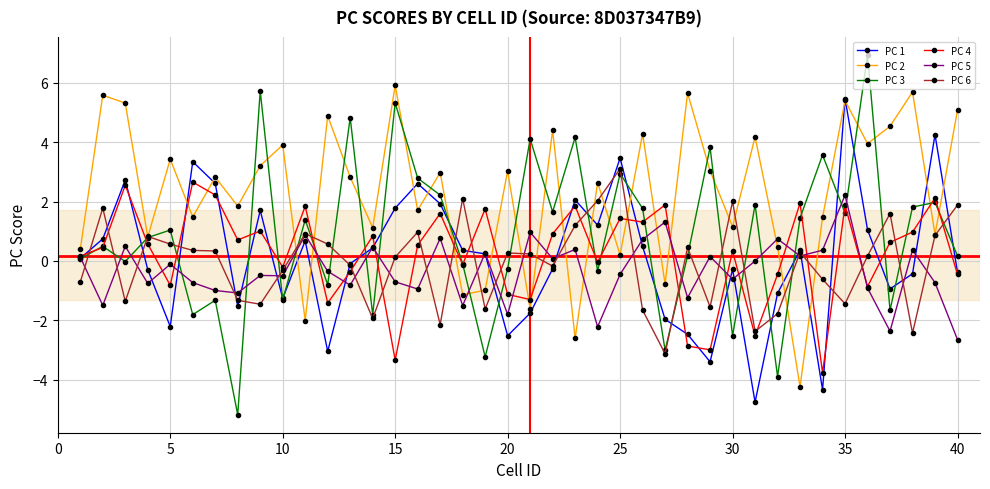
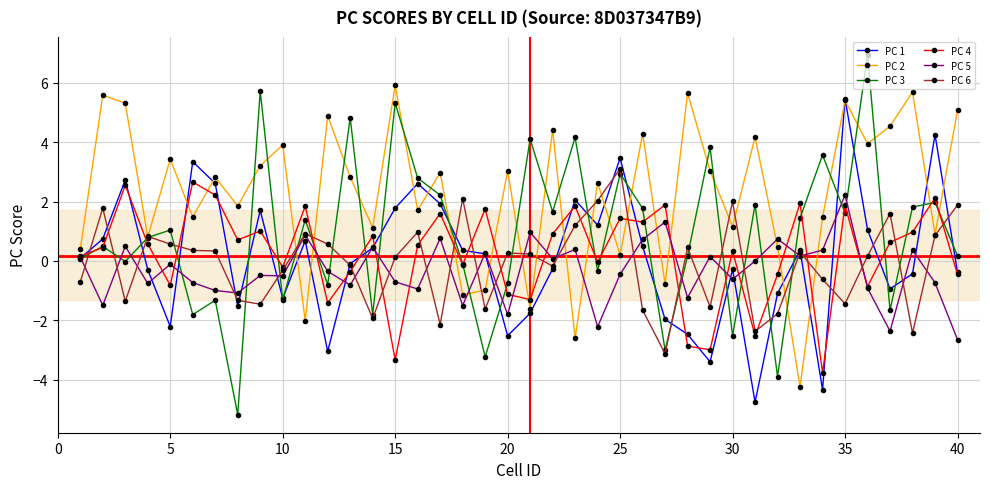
  {
    "PC 1": {
      "5": -2.2,
      "15": 1.8,
      "20": -2.5,
      "25": 3.5,
      "30": -0.3
    },
    "PC 2": {
      "5": 3.4,
      "10": 3.9,
      "15": 5.9,
      "20": 3.0,
      "25": 0.2,
      "30": 1.2,
      "40": 5.1
    },
    "PC 3": {
      "5": 1.0,
      "15": 5.3,
-     "20": -0.3,
+     "20": -0.8,
      "25": 2.9,
      "30": -2.5,
      "35": 1.6,
      "40": 0.2
    },
    "PC 4": {
      "5": -0.8,
      "10": -0.2,
      "15": -3.3,
      "20": -1.1,
      "25": 1.4,
      "30": 0.3,
      "35": 1.9
    },
    "PC 5": {
      "5": -0.1,
      "10": -0.5,
      "15": -0.7,
      "20": -1.8,
      "25": -0.5,
      "30": -0.6,
      "35": 2.2,
      "40": -2.7
    },
    "PC 6": {
      "5": 0.6,
      "10": -0.3,
      "15": 0.1,
      "20": 0.3,
      "25": 3.1,
      "30": 2.0,
      "35": -1.4,
      "40": 1.9
    }
  }
